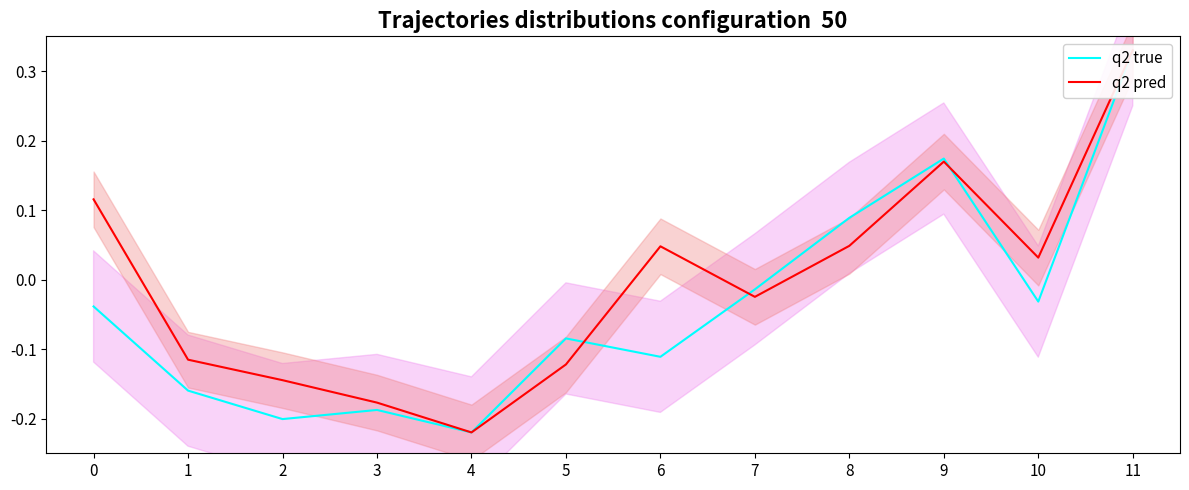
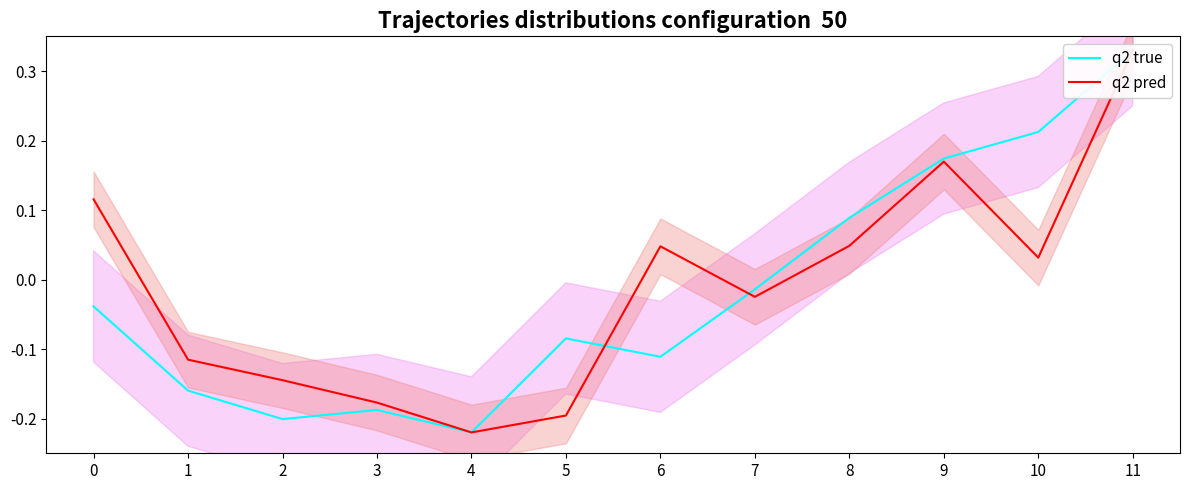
  {
    "q2 true": {
      "0": -0.04,
      "1": -0.16,
      "2": -0.20,
      "3": -0.19,
      "6": -0.11,
      "7": -0.01,
      "9": 0.17,
-     "10": -0.03
+     "10": 0.21
    },
    "q2 pred": {
      "0": 0.12,
      "1": -0.12,
      "2": -0.14,
      "3": -0.18,
-     "5": -0.12,
+     "5": -0.20,
      "6": 0.05,
      "7": -0.02,
      "8": 0.05,
      "9": 0.17,
      "10": 0.03
    }
  }
